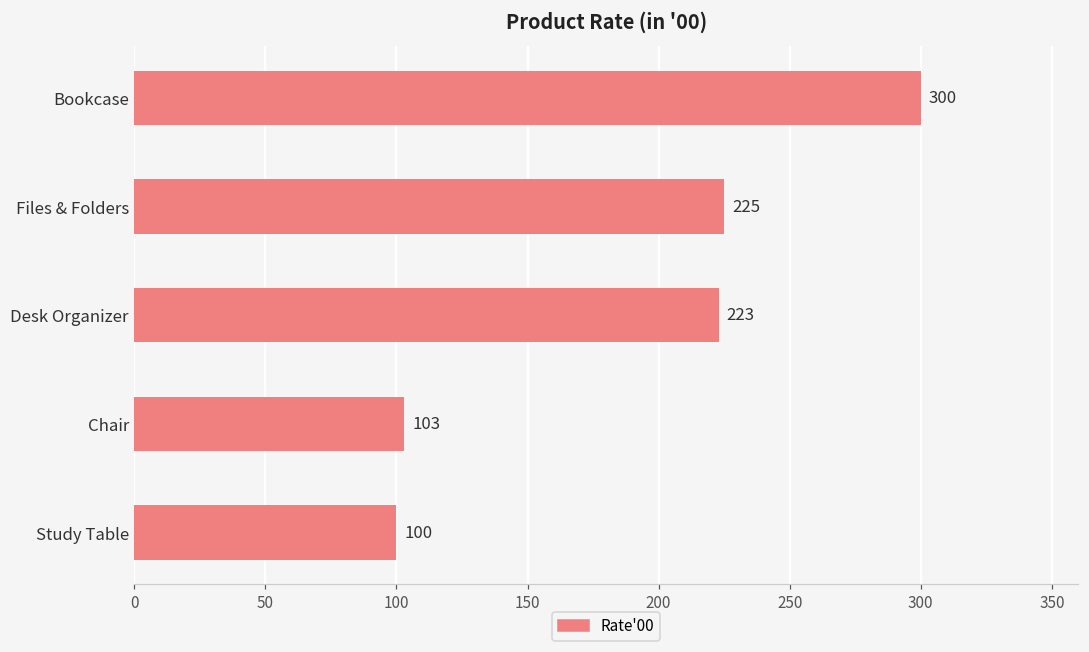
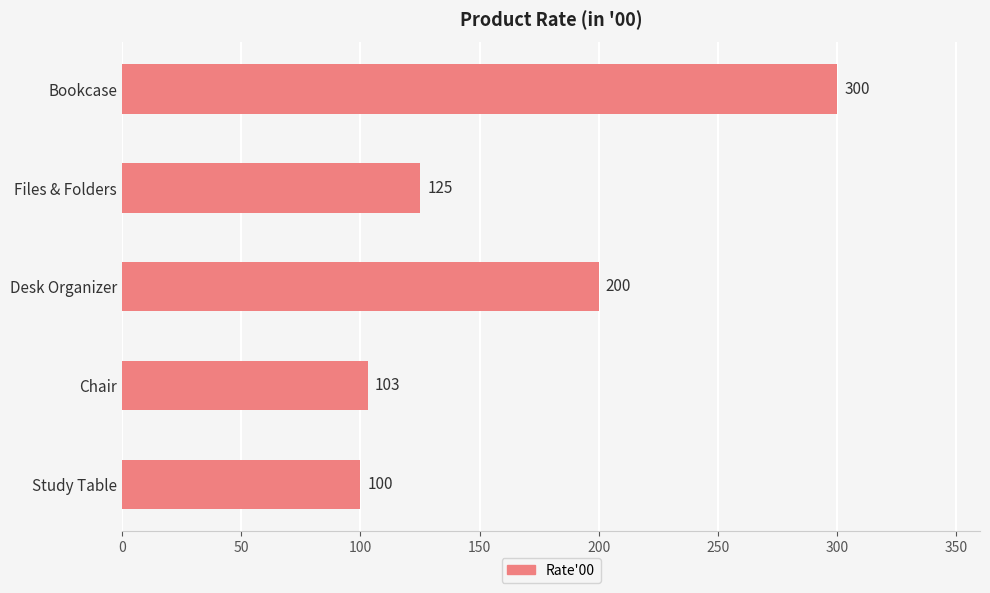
  {
    "Bookcase": 300,
-   "Files & Folders": 225,
-   "Desk Organizer": 223,
+   "Files & Folders": 125,
+   "Desk Organizer": 200,
    "Chair": 103,
    "Study Table": 100
  }
